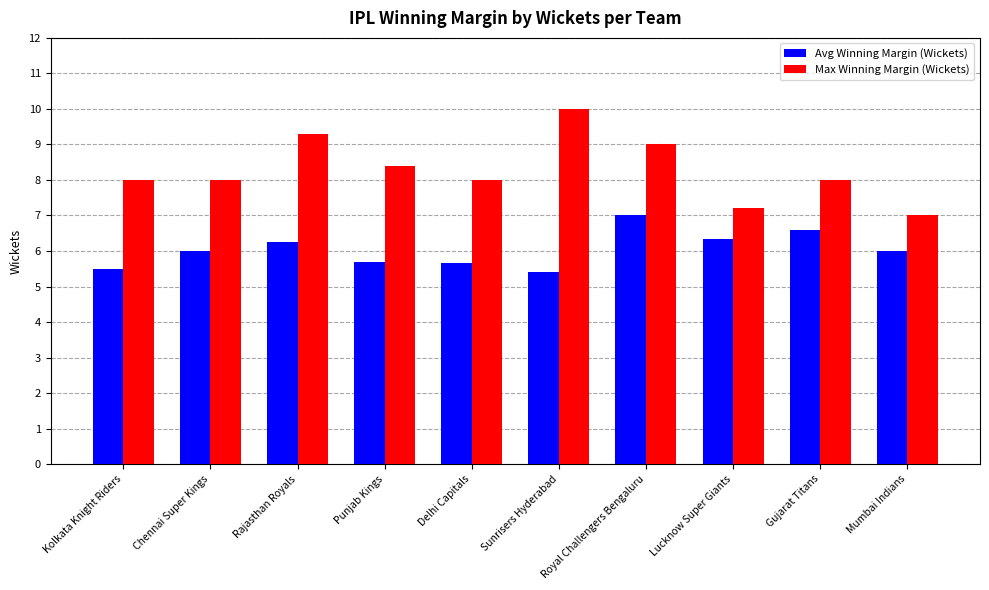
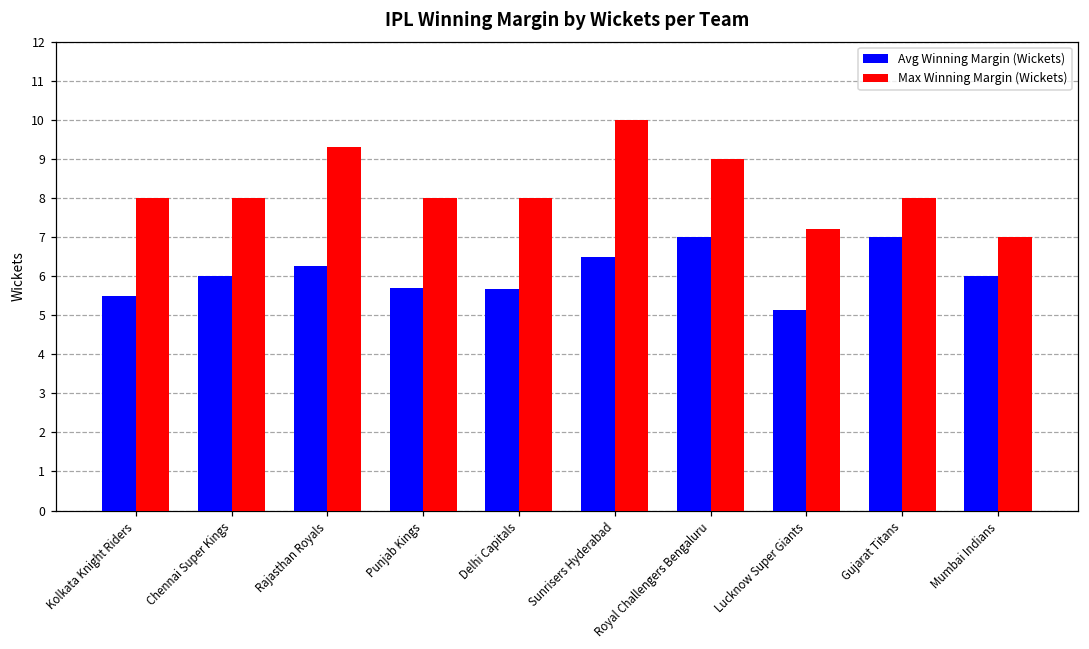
  {
    "Avg Winning Margin (Wickets)": {
      "Kolkata Knight Riders": 5.5,
      "Chennai Super Kings": 6.0,
      "Rajasthan Royals": 6.3,
      "Punjab Kings": 5.7,
      "Delhi Capitals": 5.7,
-     "Sunrisers Hyderabad": 5.4,
+     "Sunrisers Hyderabad": 6.5,
      "Royal Challengers Bengaluru": 7.0,
-     "Lucknow Super Giants": 6.3,
-     "Gujarat Titans": 6.6,
+     "Lucknow Super Giants": 5.1,
+     "Gujarat Titans": 7.0,
      "Mumbai Indians": 6.0
    },
    "Max Winning Margin (Wickets)": {
      "Kolkata Knight Riders": 8.0,
      "Chennai Super Kings": 8.0,
      "Rajasthan Royals": 9.3,
-     "Punjab Kings": 8.4,
+     "Punjab Kings": 8.0,
      "Delhi Capitals": 8.0,
      "Sunrisers Hyderabad": 10.0,
      "Royal Challengers Bengaluru": 9.0,
      "Lucknow Super Giants": 7.2,
      "Gujarat Titans": 8.0,
      "Mumbai Indians": 7.0
    }
  }
